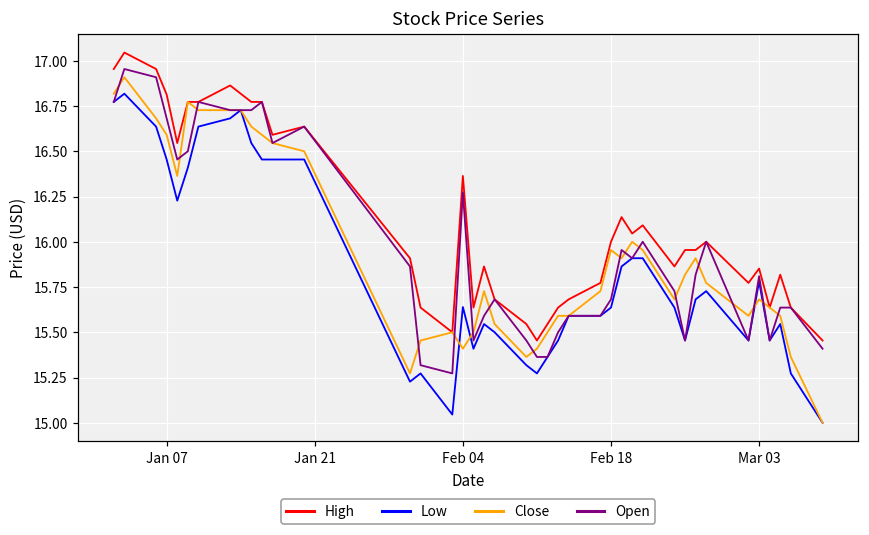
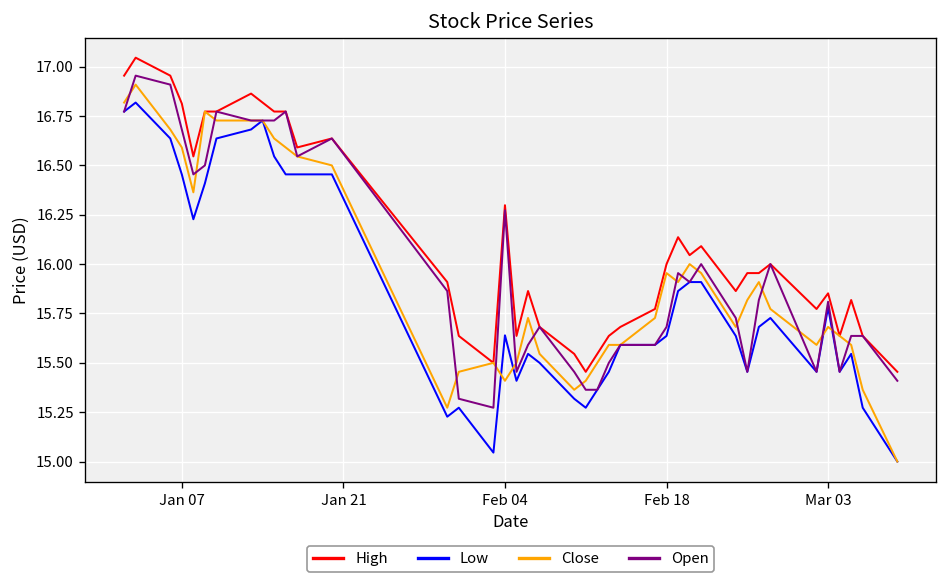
  {
    "High": {
      "Jan 07": 16.81,
-     "Feb 04": 16.36,
+     "Feb 04": 16.30,
      "Feb 18": 16.00,
      "Mar 03": 15.85
    },
    "Low": {
      "Jan 07": 16.45,
      "Feb 04": 15.64,
      "Feb 18": 15.64,
      "Mar 03": 15.78
    },
    "Close": {
      "Jan 07": 16.59,
      "Feb 04": 15.41,
      "Feb 18": 15.95,
      "Mar 03": 15.68
    },
    "Open": {
      "Jan 07": 16.68,
      "Feb 04": 16.27,
      "Feb 18": 15.68,
      "Mar 03": 15.81
    }
  }
